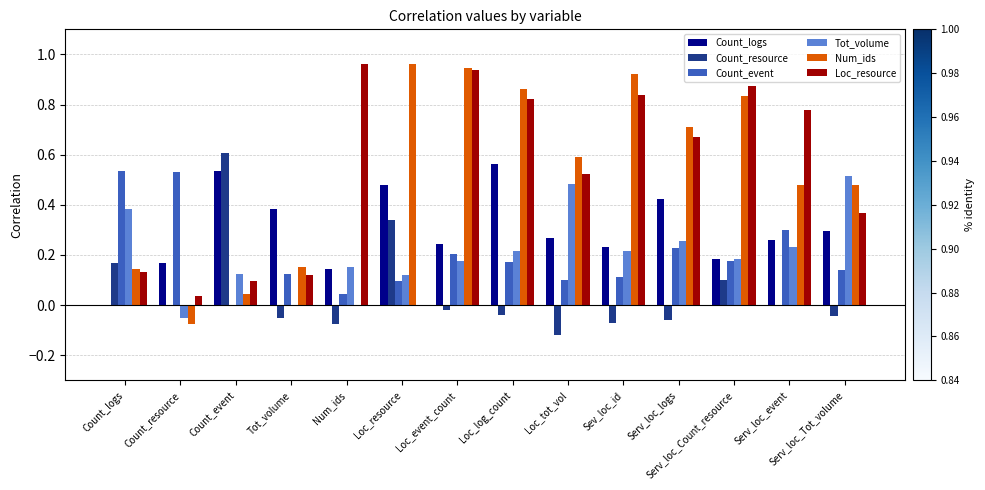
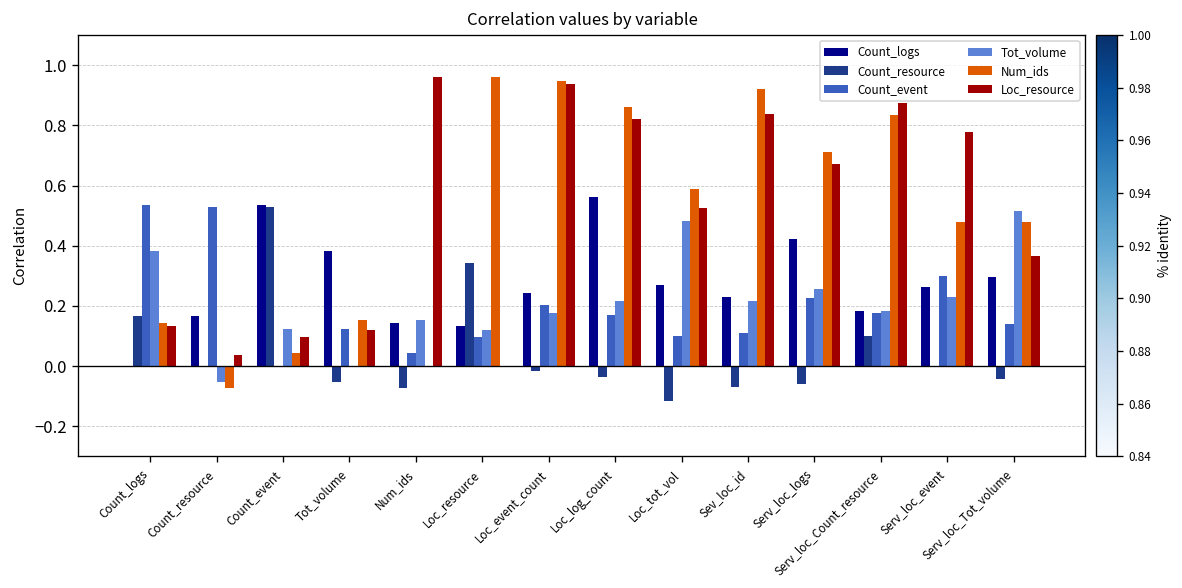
  {
    "Count_logs": {
      "Count_logs": 0.00,
      "Count_resource": 0.17,
      "Count_event": 0.54,
      "Tot_volume": 0.38,
      "Num_ids": 0.14,
-     "Loc_resource": 0.48,
+     "Loc_resource": 0.13,
      "Loc_event_count": 0.24,
      "Loc_log_count": 0.56,
      "Loc_tot_vol": 0.27,
      "Sev_loc_id": 0.23,
      "Serv_loc_logs": 0.42,
      "Serv_loc_Count_resource": 0.18,
      "Serv_loc_event": 0.26,
      "Serv_loc_Tot_volume": 0.30
    },
    "Count_resource": {
      "Count_logs": 0.17,
      "Count_resource": 0.00,
-     "Count_event": 0.60,
+     "Count_event": 0.53,
      "Tot_volume": -0.05,
      "Num_ids": -0.07,
      "Loc_resource": 0.34,
      "Loc_event_count": -0.02,
      "Loc_log_count": -0.04,
      "Loc_tot_vol": -0.12,
      "Sev_loc_id": -0.07,
      "Serv_loc_logs": -0.06,
      "Serv_loc_Count_resource": 0.10,
      "Serv_loc_Tot_volume": -0.04
    },
    "Num_ids": {
      "Count_logs": 0.14,
      "Count_resource": -0.07,
      "Count_event": 0.04,
      "Tot_volume": 0.15,
      "Num_ids": 0.00,
      "Loc_resource": 0.96,
      "Loc_event_count": 0.95,
      "Loc_log_count": 0.86,
      "Loc_tot_vol": 0.59,
      "Sev_loc_id": 0.92,
      "Serv_loc_logs": 0.71,
      "Serv_loc_Count_resource": 0.84,
      "Serv_loc_event": 0.48,
      "Serv_loc_Tot_volume": 0.48
    },
    "Loc_resource": {
      "Count_logs": 0.13,
      "Count_resource": 0.04,
      "Count_event": 0.10,
      "Tot_volume": 0.12,
      "Num_ids": 0.96,
      "Loc_resource": 0.00,
      "Loc_event_count": 0.94,
      "Loc_log_count": 0.82,
      "Loc_tot_vol": 0.52,
      "Sev_loc_id": 0.84,
      "Serv_loc_logs": 0.67,
      "Serv_loc_Count_resource": 0.87,
      "Serv_loc_event": 0.78,
      "Serv_loc_Tot_volume": 0.37
    }
  }
